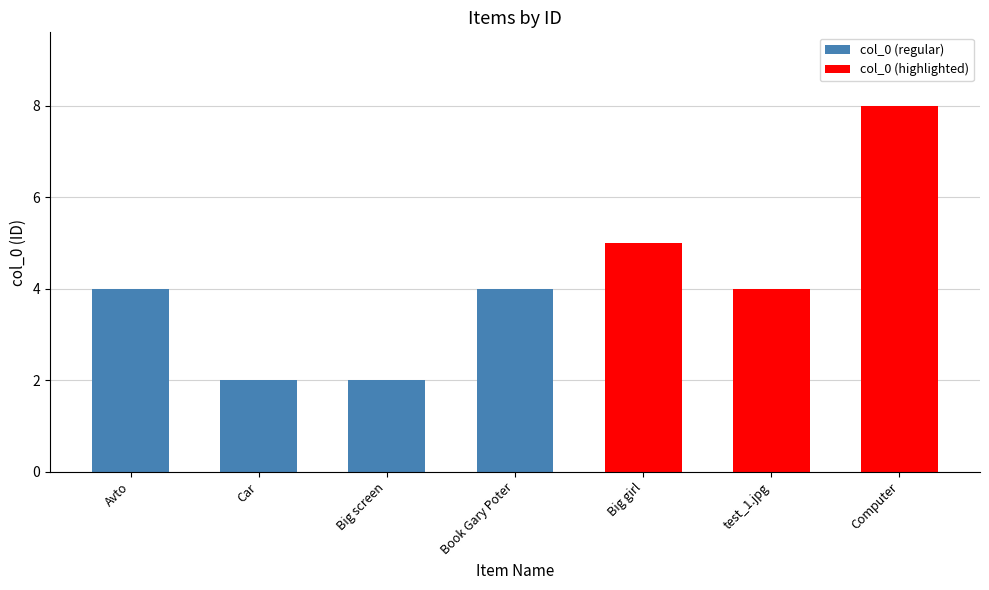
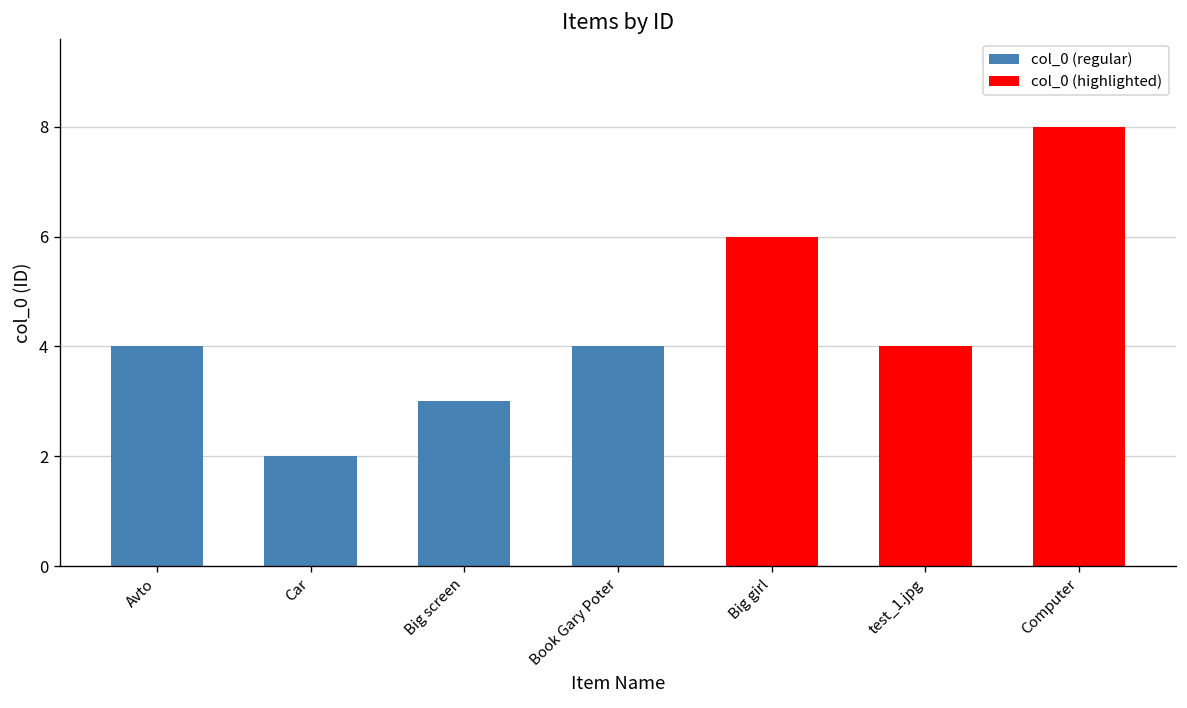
  {
    "Avto": 4,
    "Car": 2,
-   "Big screen": 2,
+   "Big screen": 3,
    "Book Gary Poter": 4,
-   "Big girl": 5,
+   "Big girl": 6,
    "test_1.jpg": 4,
    "Computer": 8
  }
